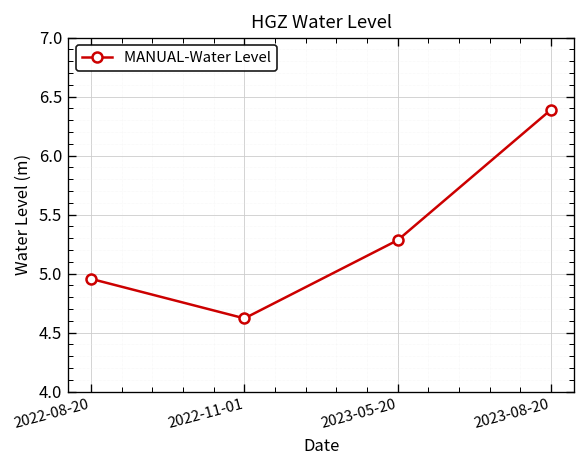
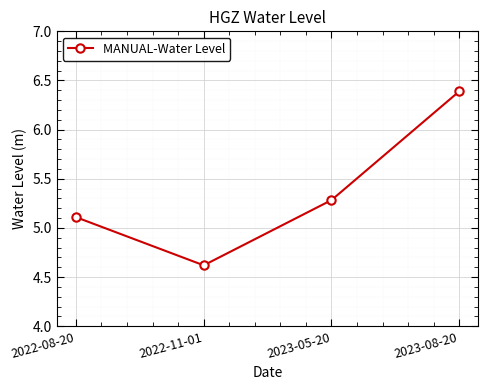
  {
-   "2022-08-20": 5.0,
+   "2022-08-20": 5.1,
    "2022-11-01": 4.6,
    "2023-05-20": 5.3,
    "2023-08-20": 6.4
  }
